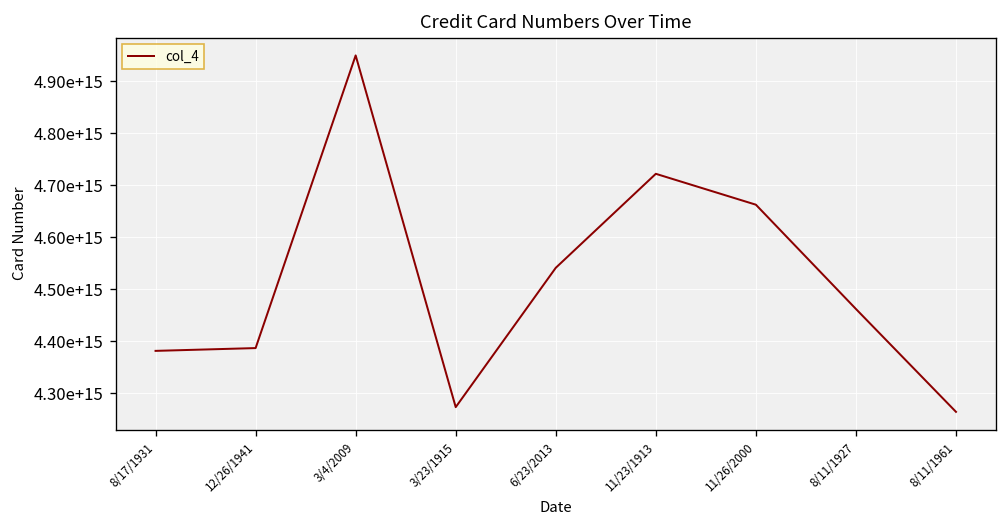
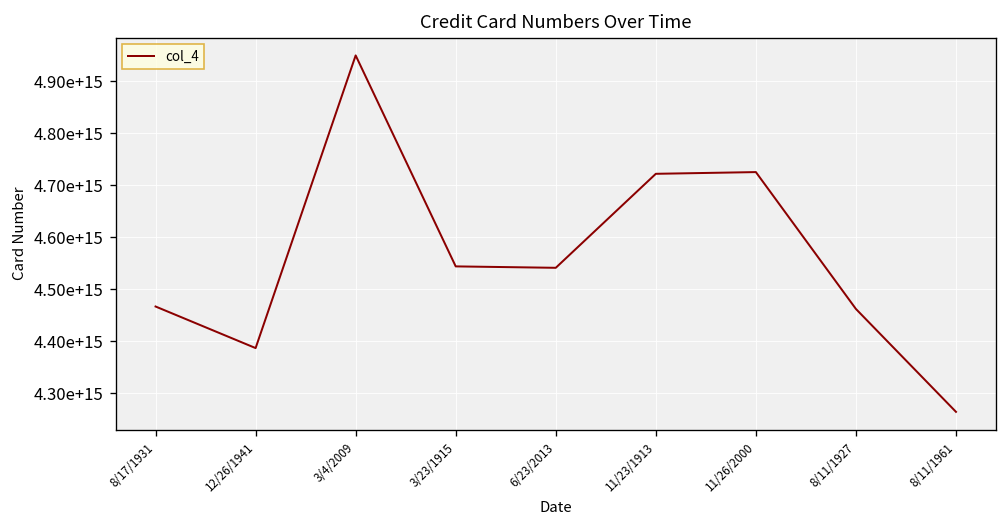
  {
-   "8/17/1931": 4380000000000000,
+   "8/17/1931": 4470000000000000,
    "12/26/1941": 4390000000000000,
    "3/4/2009": 4950000000000000,
-   "3/23/1915": 4270000000000000,
+   "3/23/1915": 4540000000000000,
    "6/23/2013": 4540000000000000,
    "11/23/1913": 4720000000000000,
-   "11/26/2000": 4660000000000000,
+   "11/26/2000": 4730000000000000,
    "8/11/1927": 4460000000000000,
    "8/11/1961": 4260000000000000
  }
